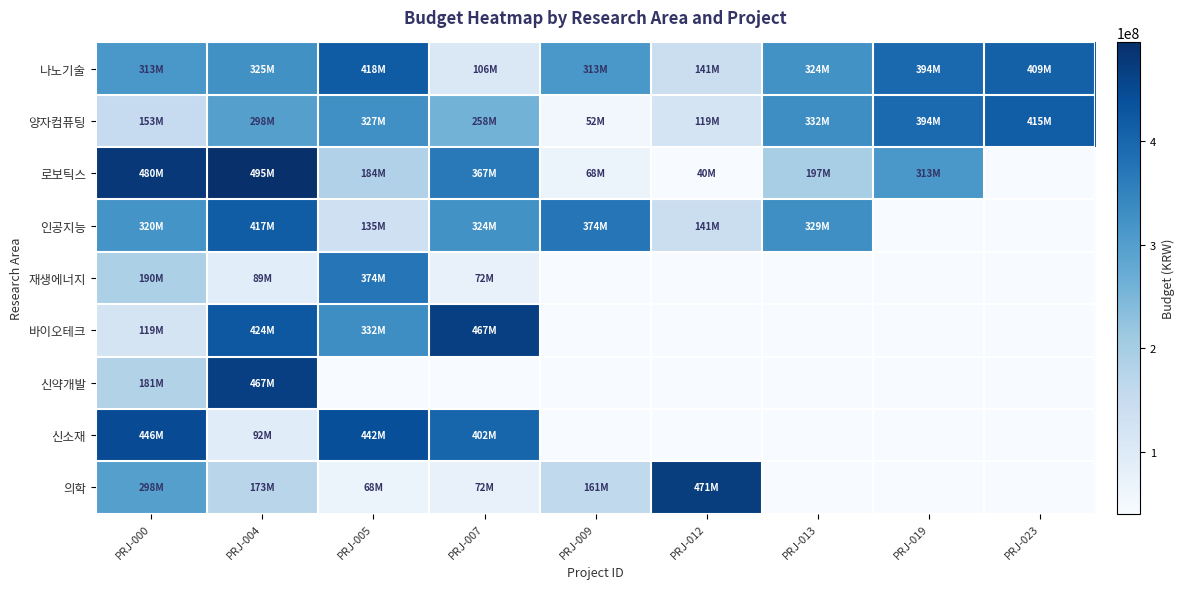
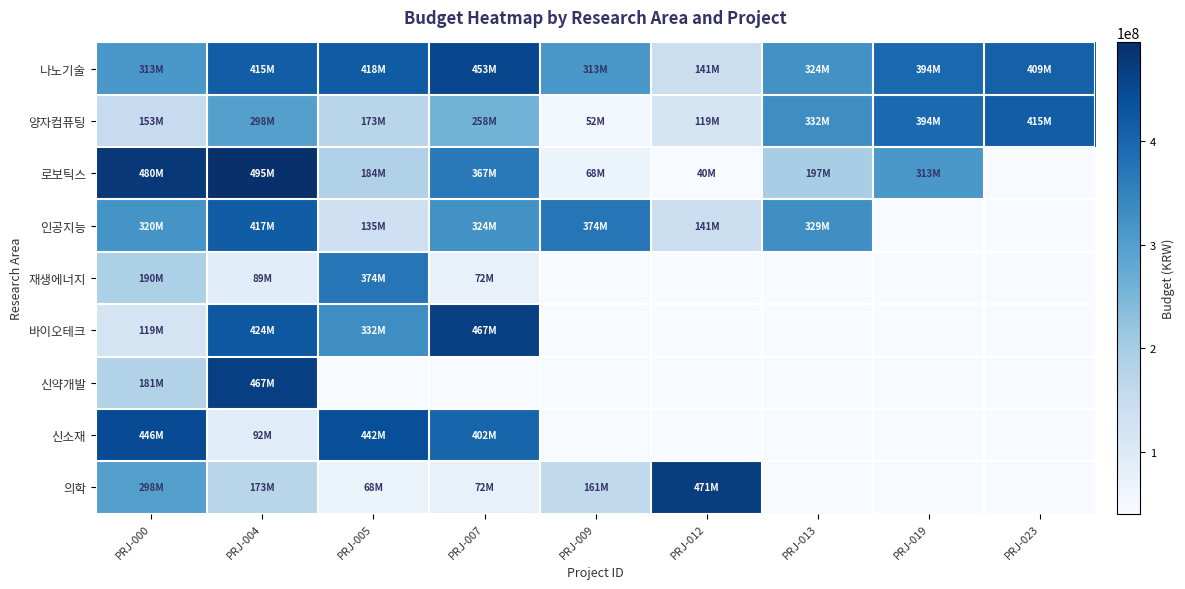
  {
    "나노기술": {
      "PRJ-000": "313M",
-     "PRJ-004": "325M",
+     "PRJ-004": "415M",
      "PRJ-005": "418M",
-     "PRJ-007": "106M",
+     "PRJ-007": "453M",
      "PRJ-009": "313M",
      "PRJ-012": "141M",
      "PRJ-013": "324M",
      "PRJ-019": "394M",
      "PRJ-023": "409M"
    },
    "양자컴퓨팅": {
      "PRJ-000": "153M",
      "PRJ-004": "298M",
-     "PRJ-005": "327M",
+     "PRJ-005": "173M",
      "PRJ-007": "258M",
      "PRJ-009": "52M",
      "PRJ-012": "119M",
      "PRJ-013": "332M",
      "PRJ-019": "394M",
      "PRJ-023": "415M"
    },
    "로보틱스": {
      "PRJ-000": "480M",
      "PRJ-004": "495M",
      "PRJ-005": "184M",
      "PRJ-007": "367M",
      "PRJ-009": "68M",
      "PRJ-012": "40M",
      "PRJ-013": "197M",
      "PRJ-019": "313M"
    },
    "인공지능": {
      "PRJ-000": "320M",
      "PRJ-004": "417M",
      "PRJ-005": "135M",
      "PRJ-007": "324M",
      "PRJ-009": "374M",
      "PRJ-012": "141M",
      "PRJ-013": "329M"
    },
    "재생에너지": {
      "PRJ-000": "190M",
      "PRJ-004": "89M",
      "PRJ-005": "374M",
      "PRJ-007": "72M"
    },
    "바이오테크": {
      "PRJ-000": "119M",
      "PRJ-004": "424M",
      "PRJ-005": "332M",
      "PRJ-007": "467M"
    },
    "신약개발": {
      "PRJ-000": "181M",
      "PRJ-004": "467M"
    },
    "신소재": {
      "PRJ-000": "446M",
      "PRJ-004": "92M",
      "PRJ-005": "442M",
      "PRJ-007": "402M"
    },
    "의학": {
      "PRJ-000": "298M",
      "PRJ-004": "173M",
      "PRJ-005": "68M",
      "PRJ-007": "72M",
      "PRJ-009": "161M",
      "PRJ-012": "471M"
    }
  }
